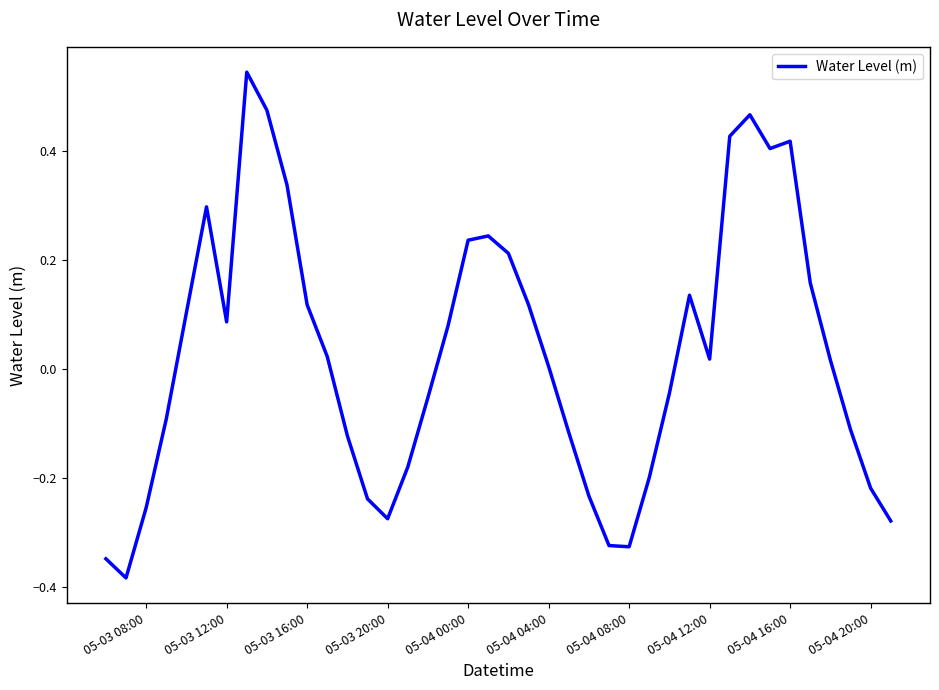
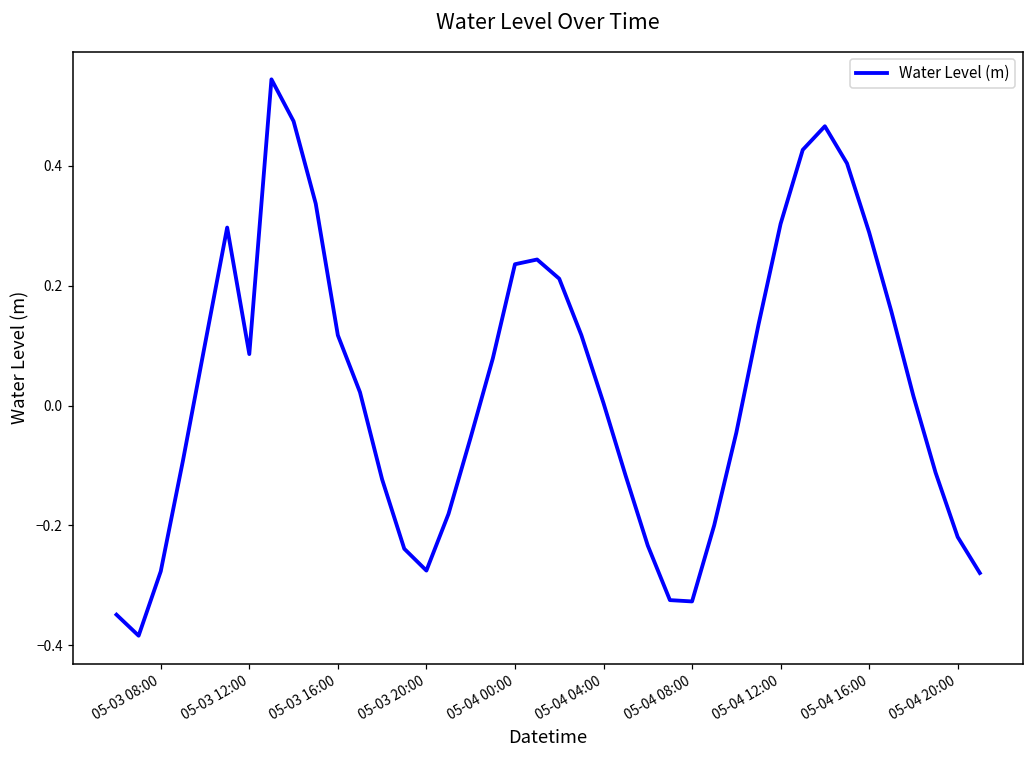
  {
-   "05-03 08:00": -0.26,
+   "05-03 08:00": -0.28,
    "05-03 12:00": 0.09,
    "05-03 16:00": 0.12,
    "05-03 20:00": -0.28,
    "05-04 00:00": 0.24,
    "05-04 04:00": 0.00,
    "05-04 08:00": -0.33,
-   "05-04 12:00": 0.02,
-   "05-04 16:00": 0.42,
+   "05-04 12:00": 0.30,
+   "05-04 16:00": 0.29,
    "05-04 20:00": -0.22
  }
